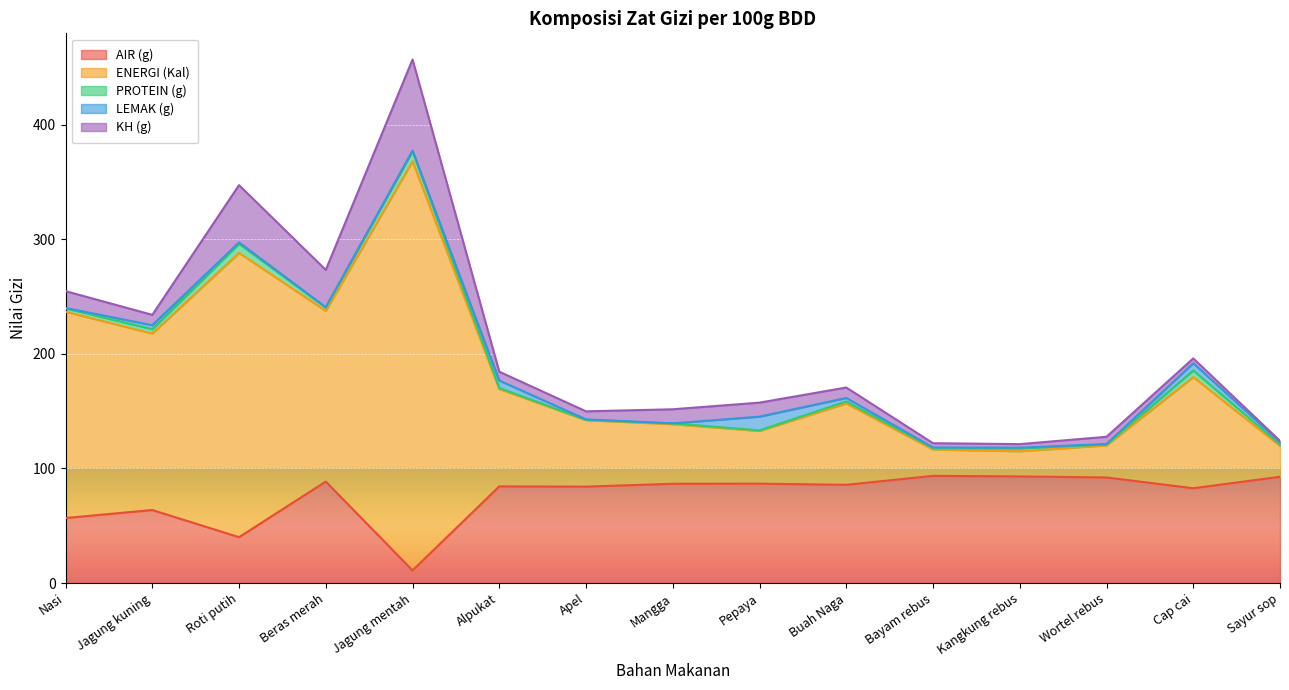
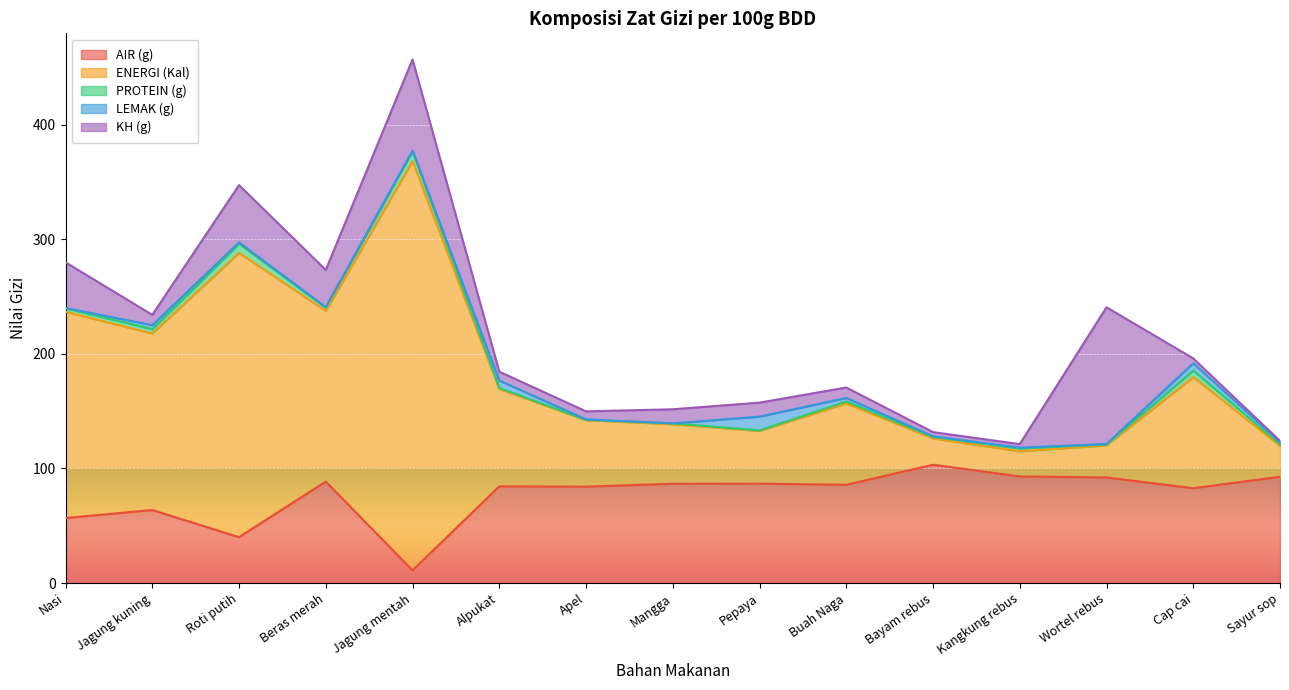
  {
    "AIR (g)": {
      "Nasi": 57,
      "Jagung kuning": 64,
      "Roti putih": 40,
      "Beras merah": 89,
      "Jagung mentah": 11,
      "Alpukat": 84,
      "Apel": 84,
      "Mangga": 87,
      "Pepaya": 87,
      "Buah Naga": 86,
-     "Bayam rebus": 94,
+     "Bayam rebus": 103,
      "Kangkung rebus": 93,
      "Wortel rebus": 92,
      "Cap cai": 83,
      "Sayur sop": 93
    },
    "ENERGI (Kal)": {
      "Nasi": 180,
      "Jagung kuning": 154,
      "Roti putih": 248,
      "Beras merah": 149,
      "Jagung mentah": 357,
      "Kangkung rebus": 22,
      "Cap cai": 97
    },
    "PROTEIN (g)": {
      "Jagung kuning": 4,
      "Cap cai": 6
    },
    "LEMAK (g)": {
      "Jagung kuning": 4,
      "Alpukat": 7,
      "Pepaya": 12,
      "Buah Naga": 3,
      "Cap cai": 6
    },
    "KH (g)": {
-     "Nasi": 15,
+     "Nasi": 40,
      "Jagung kuning": 9,
      "Roti putih": 50,
      "Beras merah": 33,
      "Jagung mentah": 80,
      "Alpukat": 8,
      "Apel": 7,
      "Mangga": 12,
      "Pepaya": 12,
      "Buah Naga": 9,
      "Bayam rebus": 4,
      "Kangkung rebus": 3,
-     "Wortel rebus": 6,
+     "Wortel rebus": 119,
      "Cap cai": 4
    }
  }
